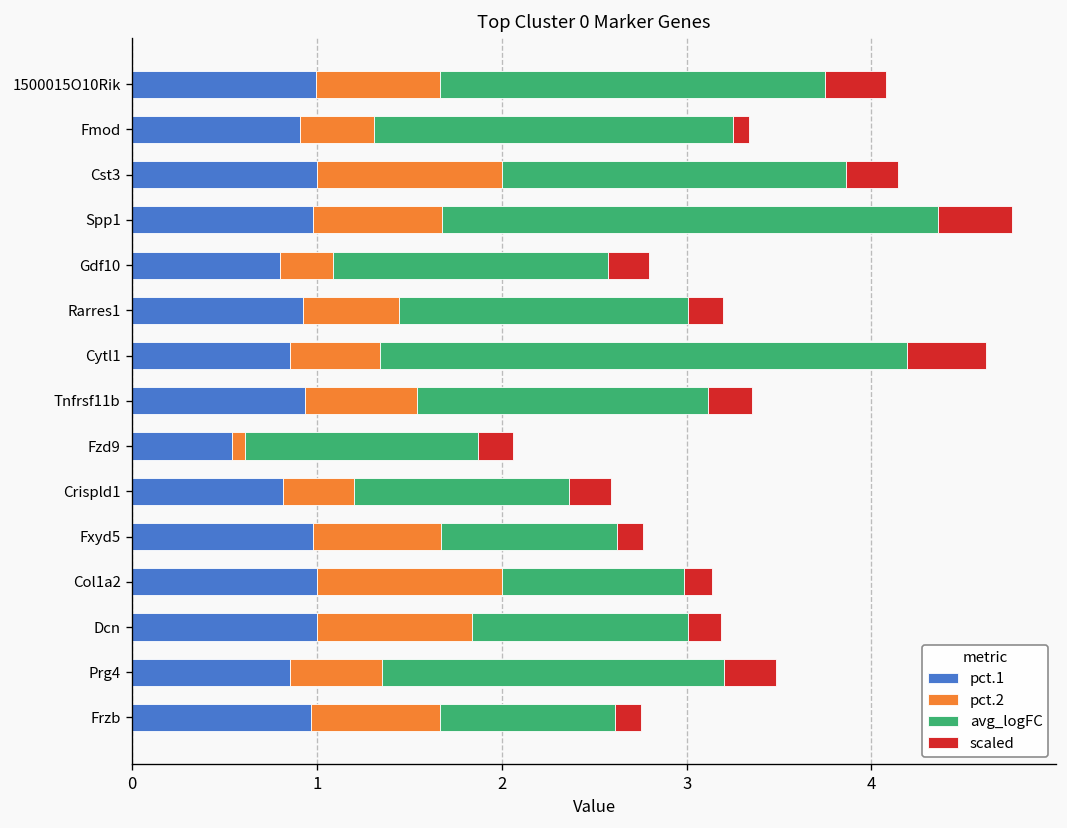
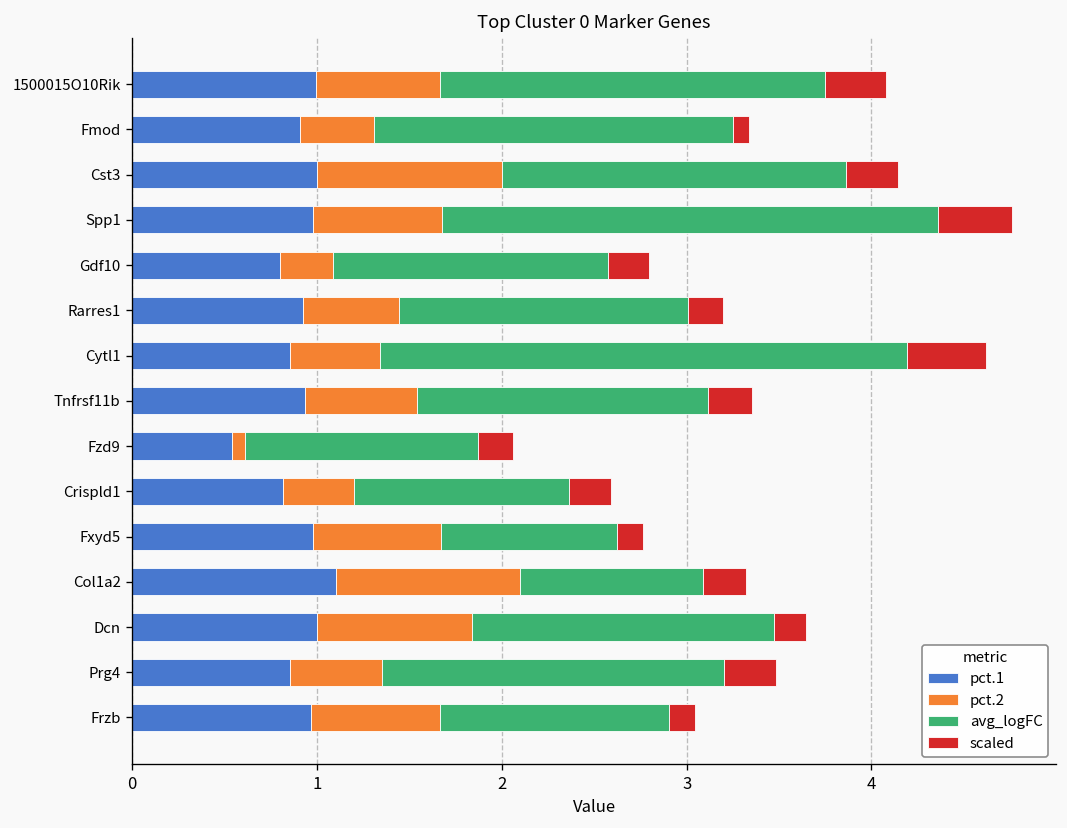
  {
    "pct.1": {
      "1500015O10Rik": 1.0,
      "Fmod": 0.9,
      "Cst3": 1.0,
      "Spp1": 0.98,
      "Gdf10": 0.8,
      "Rarres1": 0.93,
      "Cytl1": 0.85,
      "Tnfrsf11b": 0.94,
      "Fzd9": 0.54,
      "Crispld1": 0.82,
      "Fxyd5": 0.98,
-     "Col1a2": 1.0,
+     "Col1a2": 1.1,
      "Dcn": 1.0,
      "Prg4": 0.85,
      "Frzb": 0.97
    },
    "pct.2": {
      "1500015O10Rik": 0.67,
      "Fmod": 0.40,
      "Cst3": 1.00,
      "Spp1": 0.70,
      "Gdf10": 0.29,
      "Rarres1": 0.52,
      "Cytl1": 0.49,
      "Tnfrsf11b": 0.60,
      "Fzd9": 0.07,
      "Crispld1": 0.38,
      "Fxyd5": 0.70,
      "Col1a2": 1.00,
      "Dcn": 0.84,
      "Prg4": 0.50,
      "Frzb": 0.70
    },
    "avg_logFC": {
      "1500015O10Rik": 2.09,
      "Fmod": 1.94,
      "Cst3": 1.87,
      "Spp1": 2.68,
      "Gdf10": 1.48,
      "Rarres1": 1.56,
      "Cytl1": 2.85,
      "Tnfrsf11b": 1.58,
      "Fzd9": 1.26,
      "Crispld1": 1.16,
      "Fxyd5": 0.95,
      "Col1a2": 0.99,
-     "Dcn": 1.17,
+     "Dcn": 1.64,
      "Prg4": 1.85,
-     "Frzb": 0.95
+     "Frzb": 1.24
    },
    "scaled": {
      "1500015O10Rik": 0.33,
      "Fmod": 0.09,
      "Cst3": 0.28,
      "Spp1": 0.40,
      "Gdf10": 0.22,
      "Rarres1": 0.19,
      "Cytl1": 0.43,
      "Tnfrsf11b": 0.24,
      "Fzd9": 0.19,
      "Crispld1": 0.23,
      "Fxyd5": 0.14,
-     "Col1a2": 0.15,
+     "Col1a2": 0.24,
      "Dcn": 0.18,
      "Prg4": 0.28,
      "Frzb": 0.14
    }
  }
